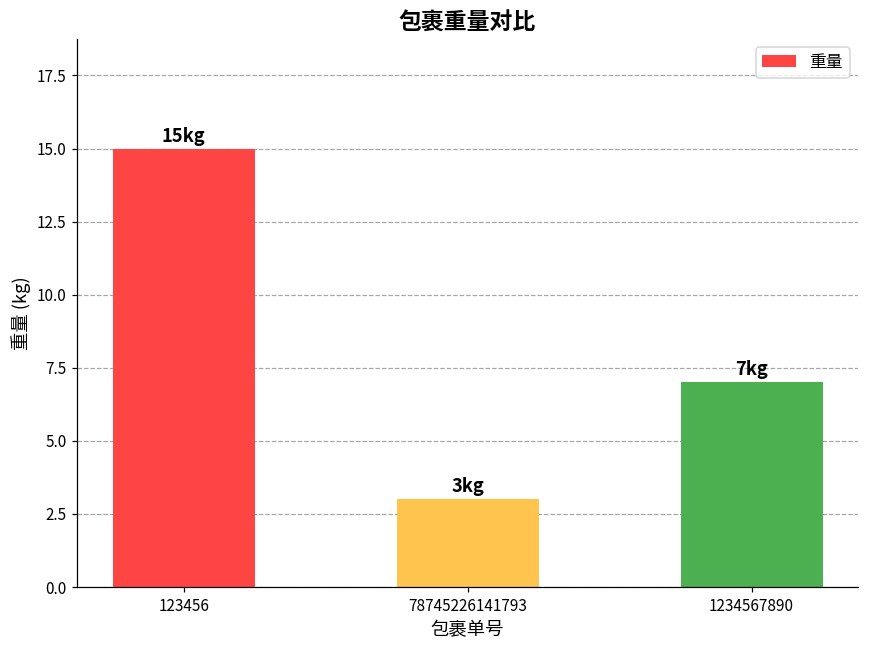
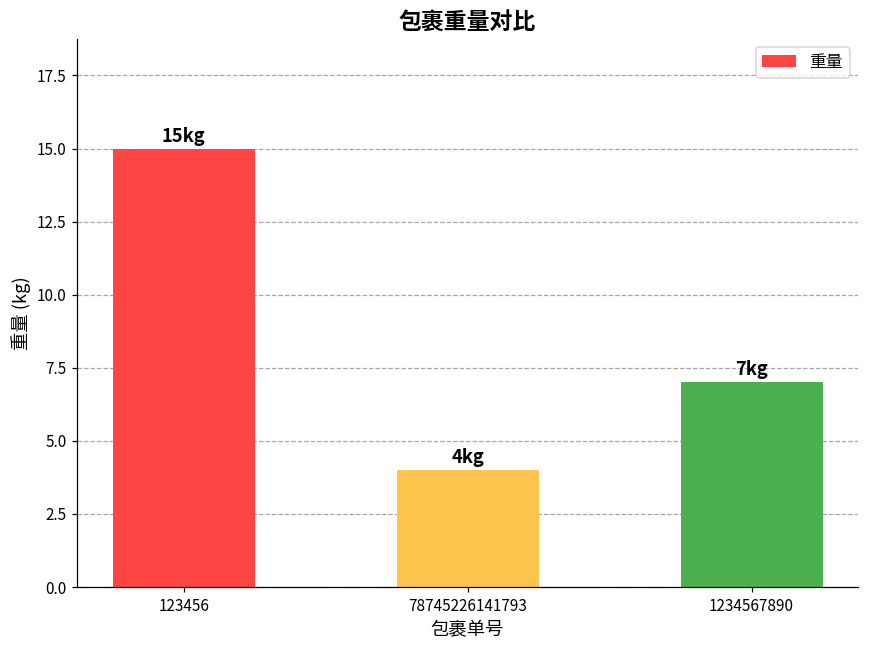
  {
    "123456": 15,
-   "78745226141793": 3,
+   "78745226141793": 4,
    "1234567890": 7
  }
